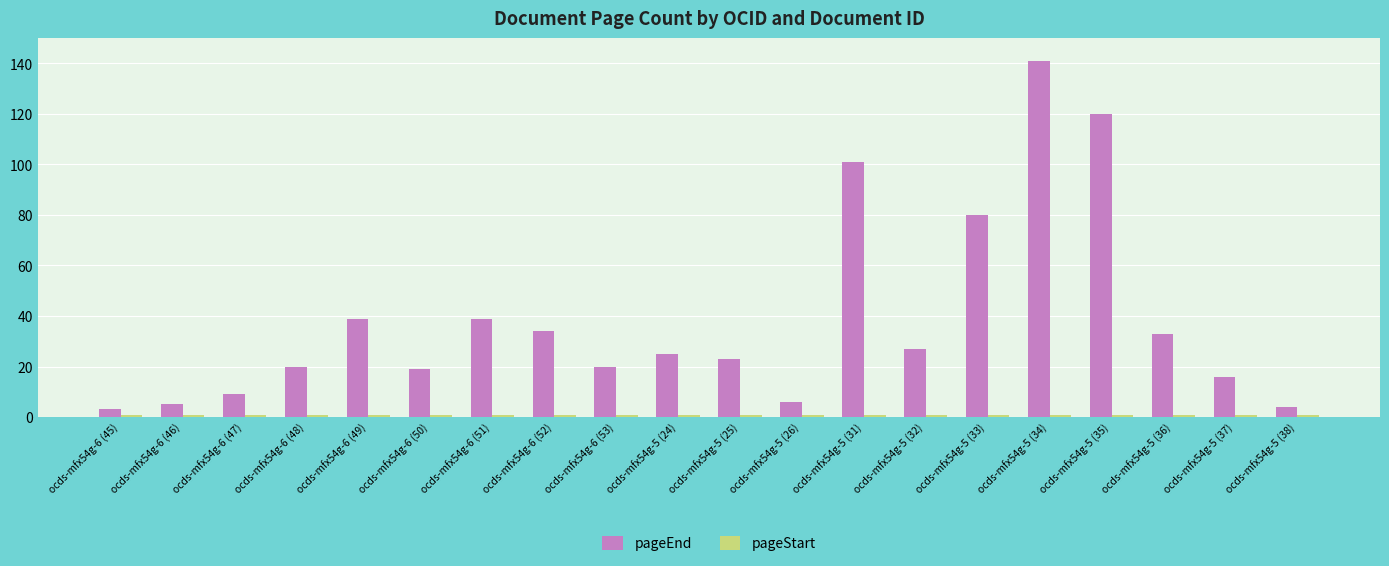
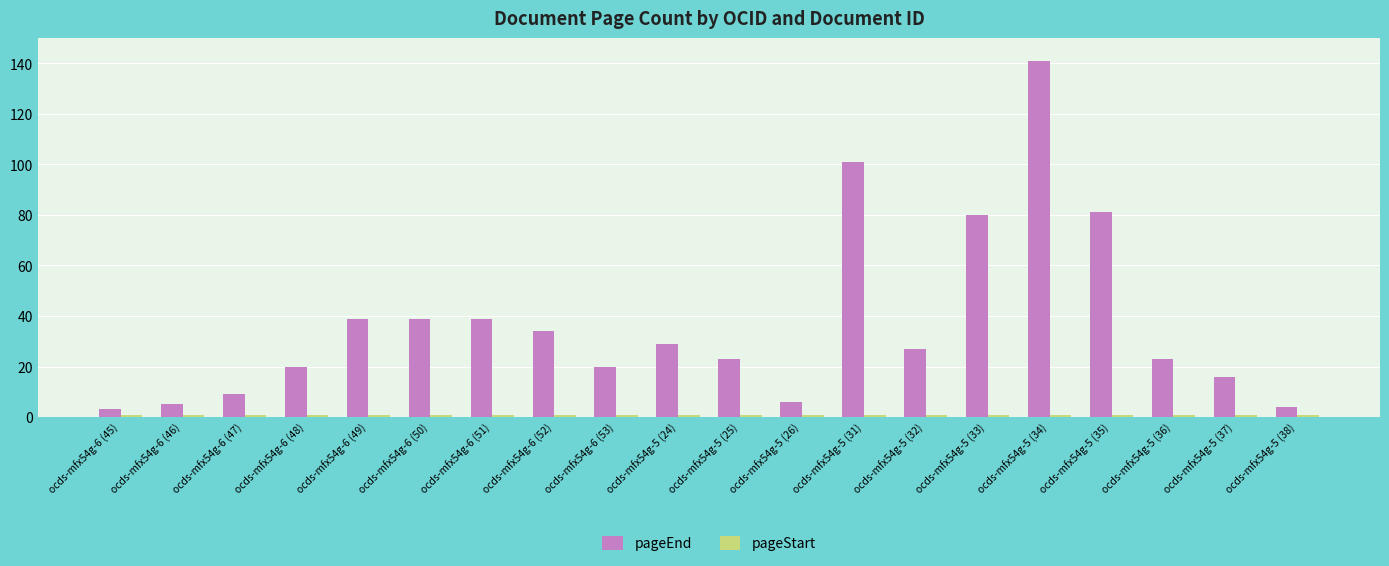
  {
    "pageEnd": {
      "ocds-mfx54g-6 (45)": 3,
      "ocds-mfx54g-6 (46)": 5,
      "ocds-mfx54g-6 (47)": 9,
      "ocds-mfx54g-6 (48)": 20,
      "ocds-mfx54g-6 (49)": 39,
-     "ocds-mfx54g-6 (50)": 19,
+     "ocds-mfx54g-6 (50)": 39,
      "ocds-mfx54g-6 (51)": 39,
      "ocds-mfx54g-6 (52)": 34,
      "ocds-mfx54g-6 (53)": 20,
-     "ocds-mfx54g-5 (24)": 25,
+     "ocds-mfx54g-5 (24)": 29,
      "ocds-mfx54g-5 (25)": 23,
      "ocds-mfx54g-5 (26)": 6,
      "ocds-mfx54g-5 (31)": 101,
      "ocds-mfx54g-5 (32)": 27,
      "ocds-mfx54g-5 (33)": 80,
      "ocds-mfx54g-5 (34)": 141,
-     "ocds-mfx54g-5 (35)": 120,
-     "ocds-mfx54g-5 (36)": 33,
+     "ocds-mfx54g-5 (35)": 81,
+     "ocds-mfx54g-5 (36)": 23,
      "ocds-mfx54g-5 (37)": 16,
      "ocds-mfx54g-5 (38)": 4
    },
    "pageStart": {
      "ocds-mfx54g-6 (45)": 1,
      "ocds-mfx54g-6 (46)": 1,
      "ocds-mfx54g-6 (47)": 1,
      "ocds-mfx54g-6 (48)": 1,
      "ocds-mfx54g-6 (49)": 1,
      "ocds-mfx54g-6 (50)": 1,
      "ocds-mfx54g-6 (51)": 1,
      "ocds-mfx54g-6 (52)": 1,
      "ocds-mfx54g-6 (53)": 1,
      "ocds-mfx54g-5 (24)": 1,
      "ocds-mfx54g-5 (25)": 1,
      "ocds-mfx54g-5 (26)": 1,
      "ocds-mfx54g-5 (31)": 1,
      "ocds-mfx54g-5 (32)": 1,
      "ocds-mfx54g-5 (33)": 1,
      "ocds-mfx54g-5 (34)": 1,
      "ocds-mfx54g-5 (35)": 1,
      "ocds-mfx54g-5 (36)": 1,
      "ocds-mfx54g-5 (37)": 1,
      "ocds-mfx54g-5 (38)": 1
    }
  }
